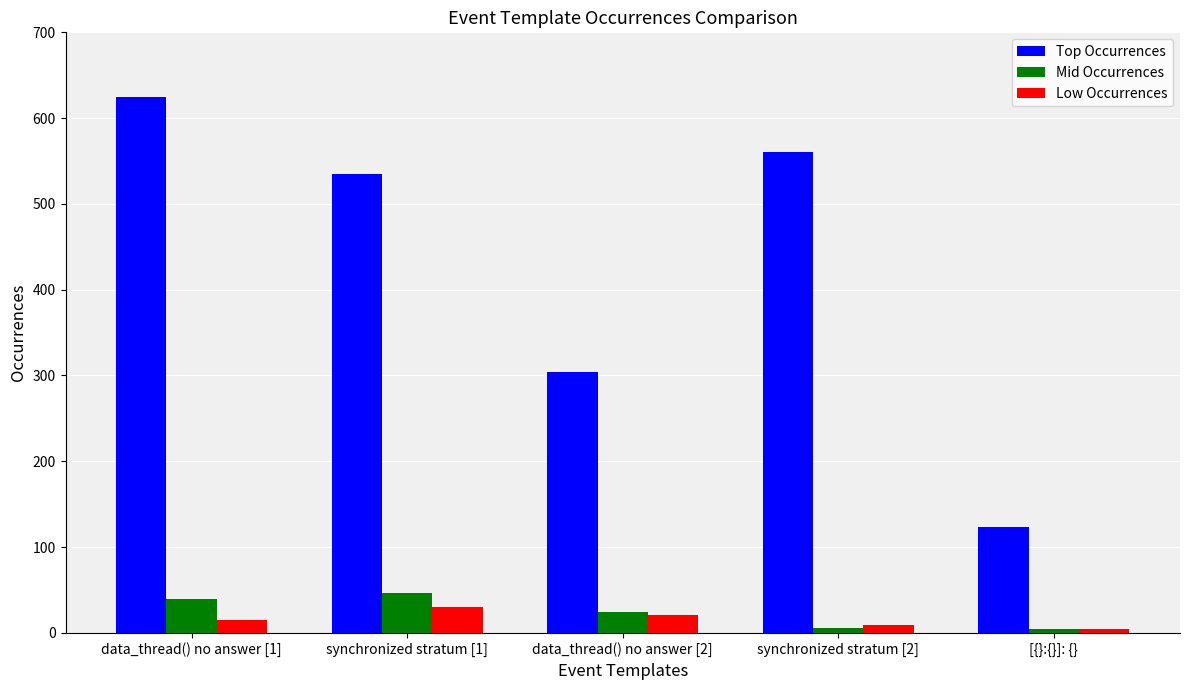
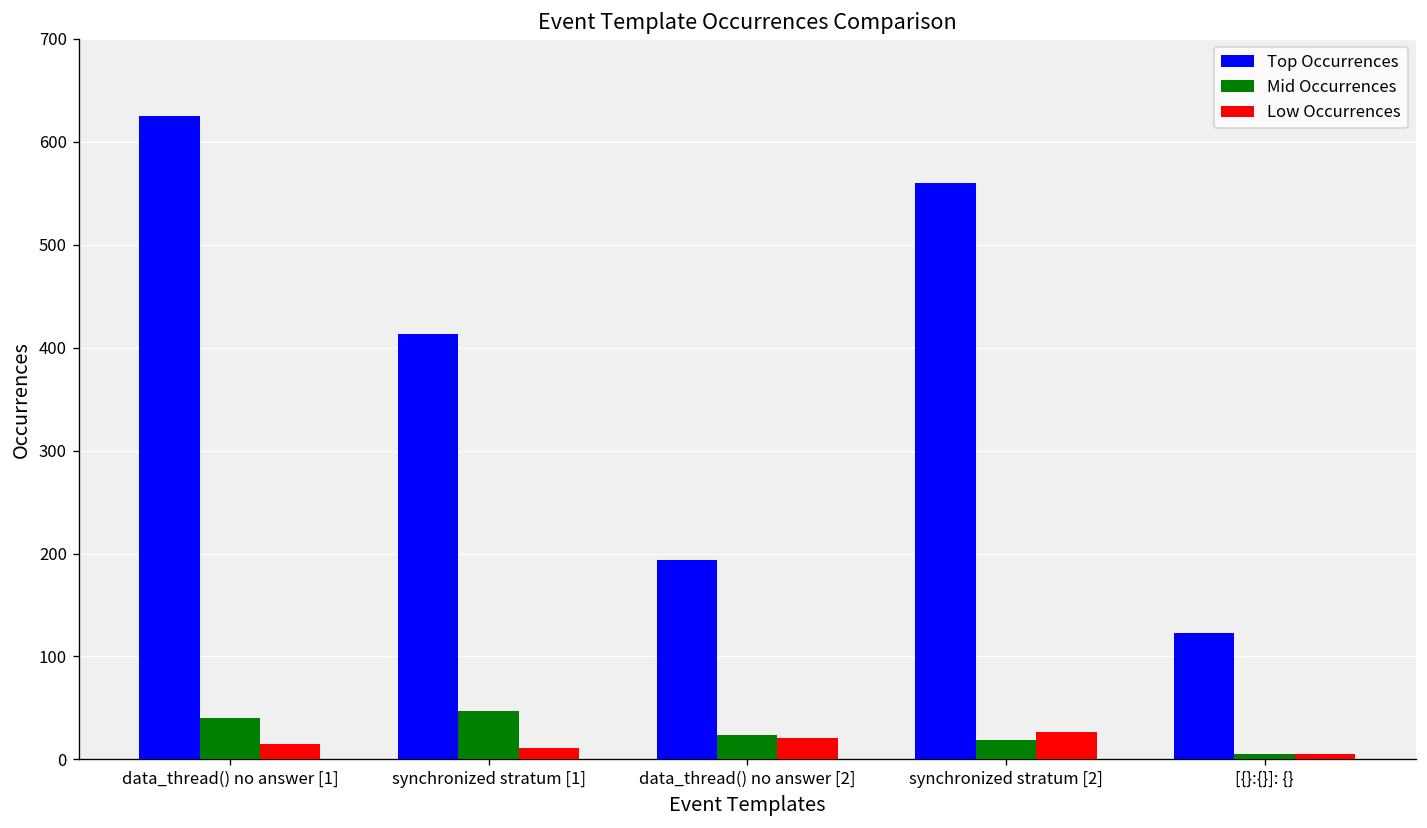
  {
    "Top Occurrences": {
      "data_thread() no answer [1]": 630,
-     "synchronized stratum [1]": 540,
-     "data_thread() no answer [2]": 300,
+     "synchronized stratum [1]": 410,
+     "data_thread() no answer [2]": 190,
      "synchronized stratum [2]": 560,
      "[{}:{}]: {}": 120
    },
    "Mid Occurrences": {
      "data_thread() no answer [1]": 40,
      "synchronized stratum [1]": 50,
      "data_thread() no answer [2]": 20,
-     "synchronized stratum [2]": 10,
+     "synchronized stratum [2]": 20,
      "[{}:{}]: {}": 10
    },
    "Low Occurrences": {
      "data_thread() no answer [1]": 20,
-     "synchronized stratum [1]": 30,
+     "synchronized stratum [1]": 10,
      "data_thread() no answer [2]": 20,
-     "synchronized stratum [2]": 10,
+     "synchronized stratum [2]": 30,
      "[{}:{}]: {}": 10
    }
  }
